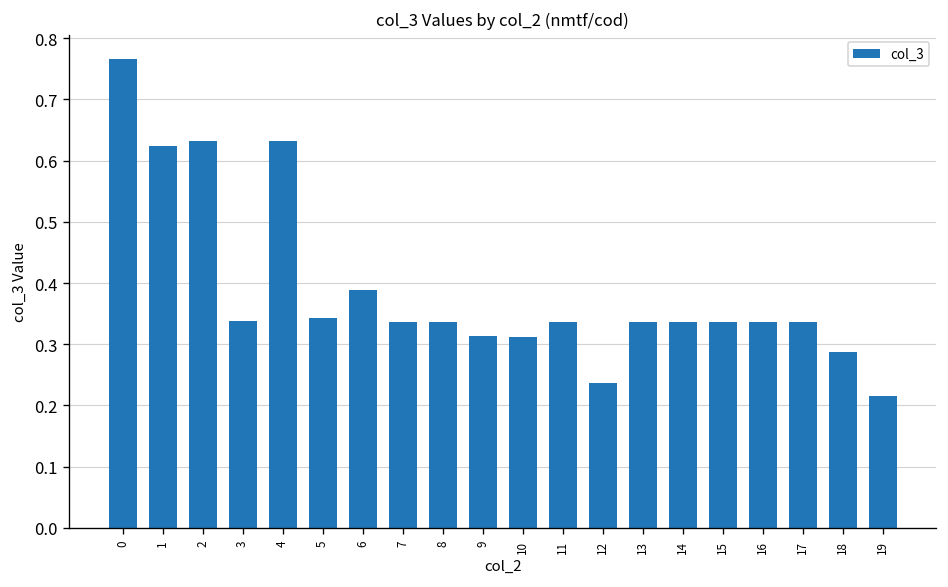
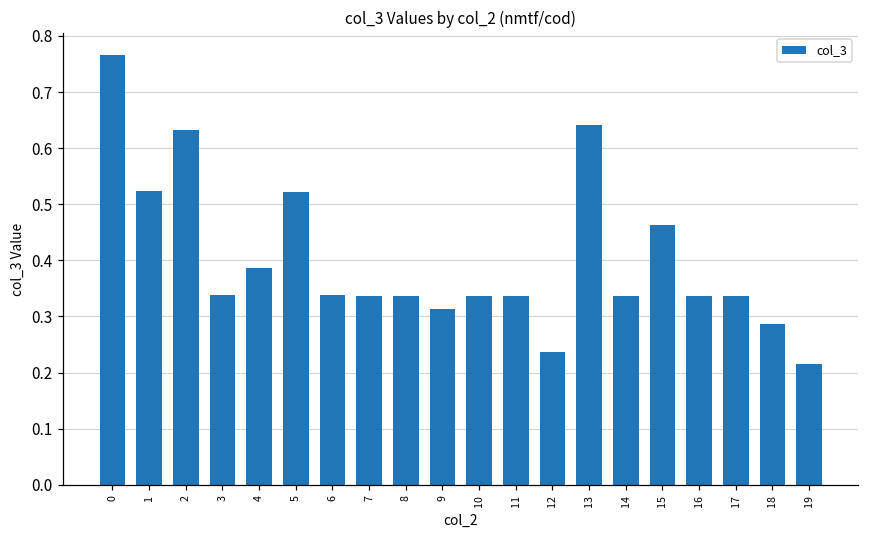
  {
    "0": 0.77,
-   "1": 0.62,
+   "1": 0.52,
    "2": 0.63,
    "3": 0.34,
-   "4": 0.63,
-   "5": 0.34,
-   "6": 0.39,
+   "4": 0.39,
+   "5": 0.52,
+   "6": 0.34,
    "7": 0.34,
    "8": 0.34,
    "9": 0.31,
-   "10": 0.31,
+   "10": 0.34,
    "11": 0.34,
    "12": 0.24,
-   "13": 0.34,
+   "13": 0.64,
    "14": 0.34,
-   "15": 0.34,
+   "15": 0.46,
    "16": 0.34,
    "17": 0.34,
    "18": 0.29,
    "19": 0.22
  }
